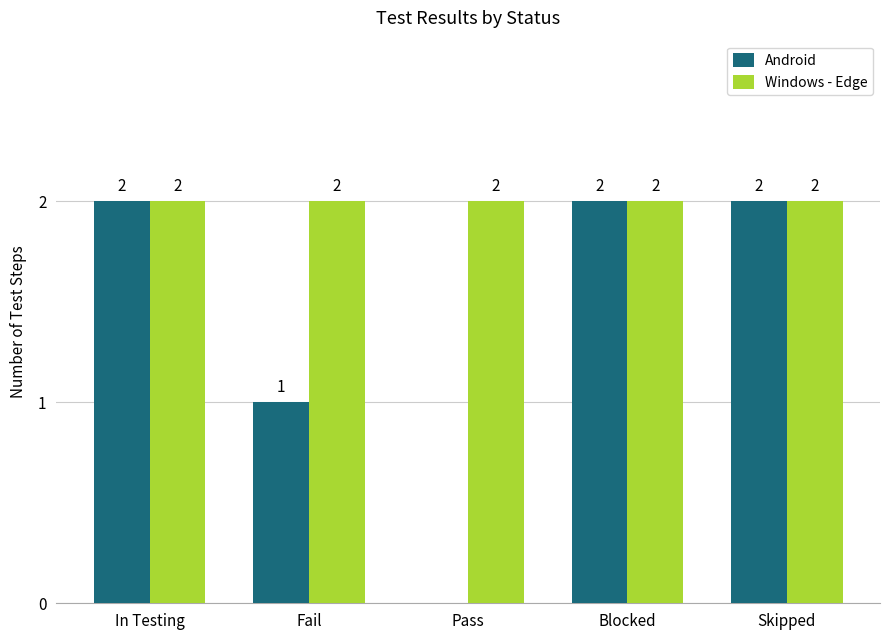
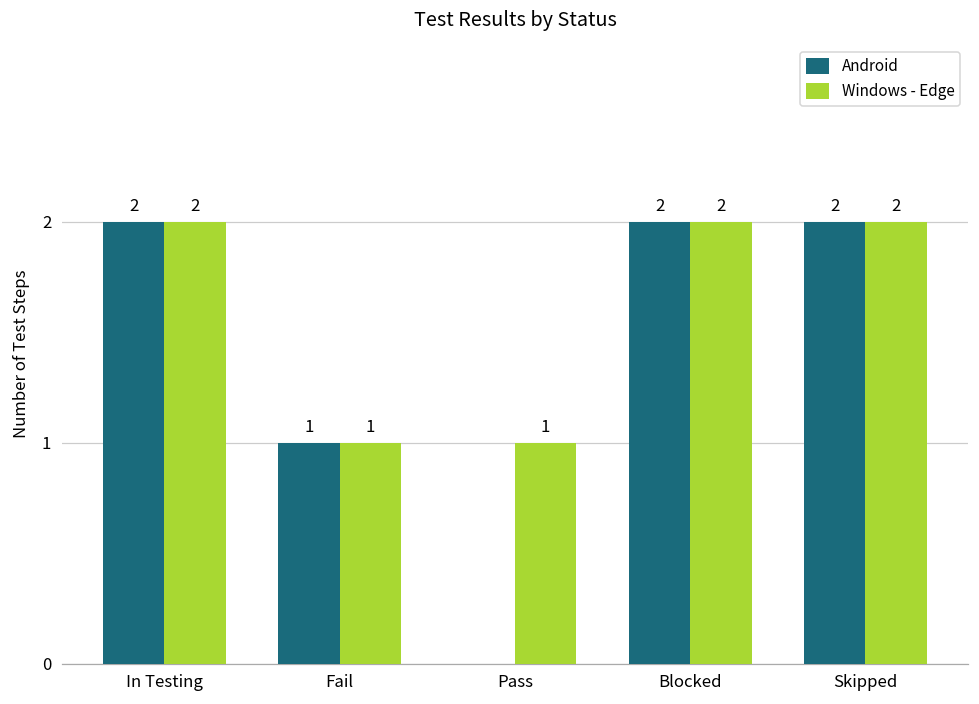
  {
    "Android": {
      "In Testing": 2,
      "Fail": 1,
      "Blocked": 2,
      "Skipped": 2
    },
    "Windows - Edge": {
      "In Testing": 2,
-     "Fail": 2,
-     "Pass": 2,
+     "Fail": 1,
+     "Pass": 1,
      "Blocked": 2,
      "Skipped": 2
    }
  }
